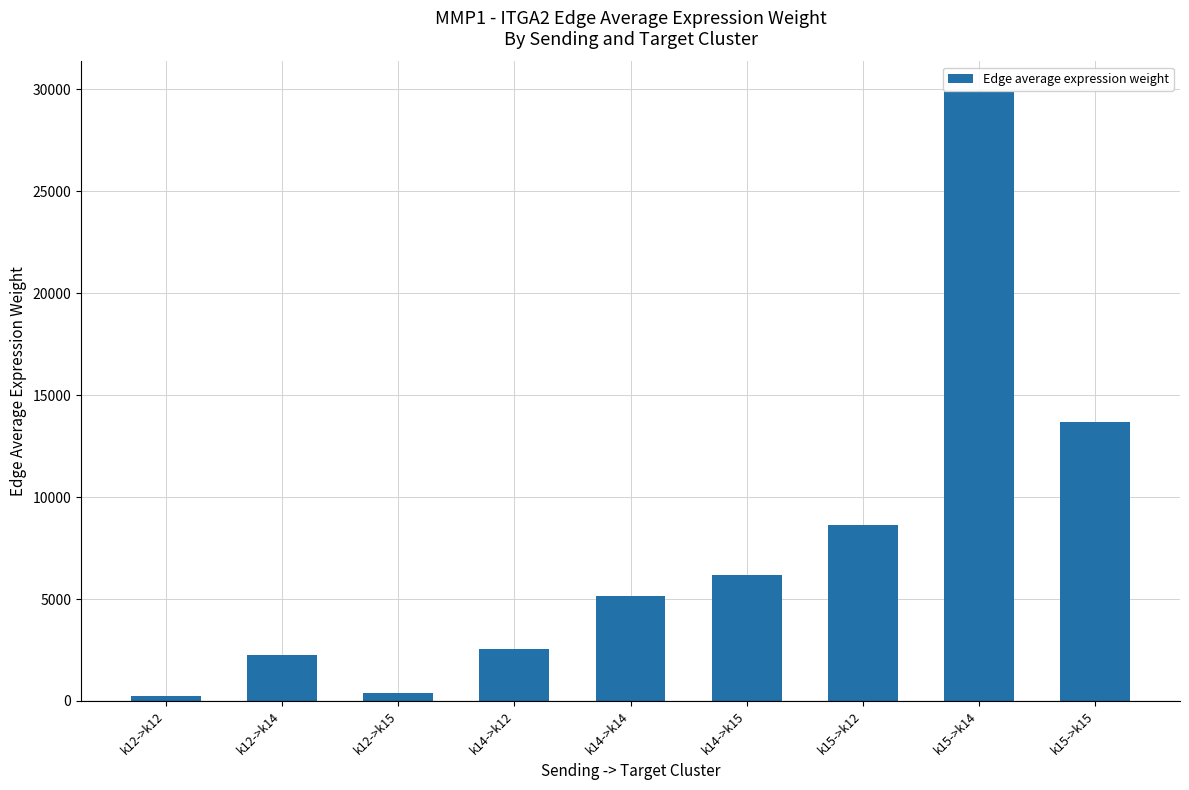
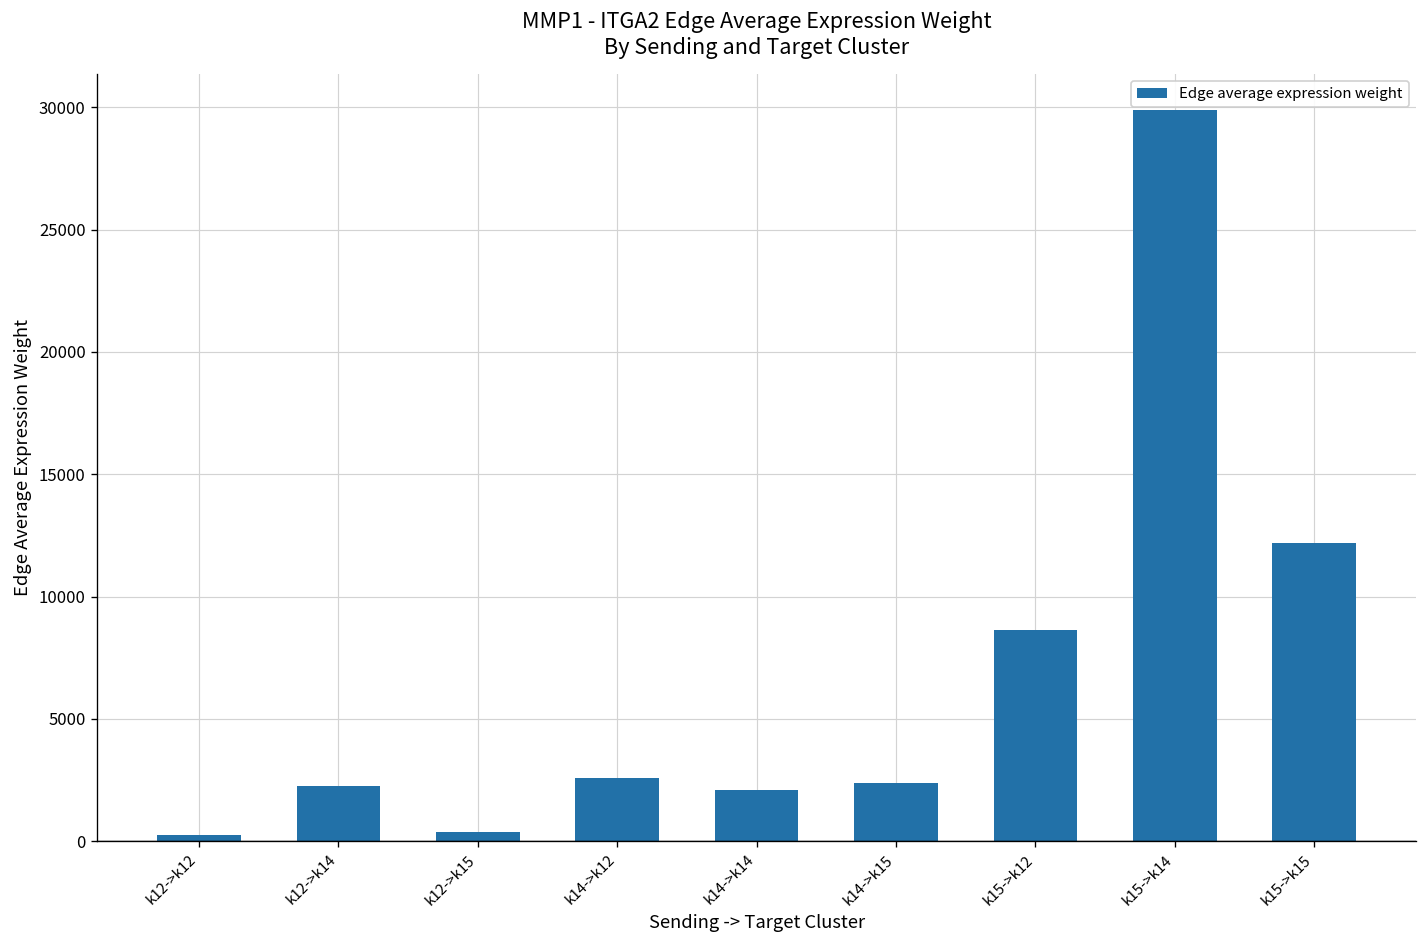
  {
    "k12->k12": 200,
    "k12->k14": 2300,
    "k12->k15": 400,
    "k14->k12": 2600,
-   "k14->k14": 5200,
-   "k14->k15": 6200,
+   "k14->k14": 2100,
+   "k14->k15": 2400,
    "k15->k12": 8600,
    "k15->k14": 29900,
-   "k15->k15": 13700
+   "k15->k15": 12200
  }
